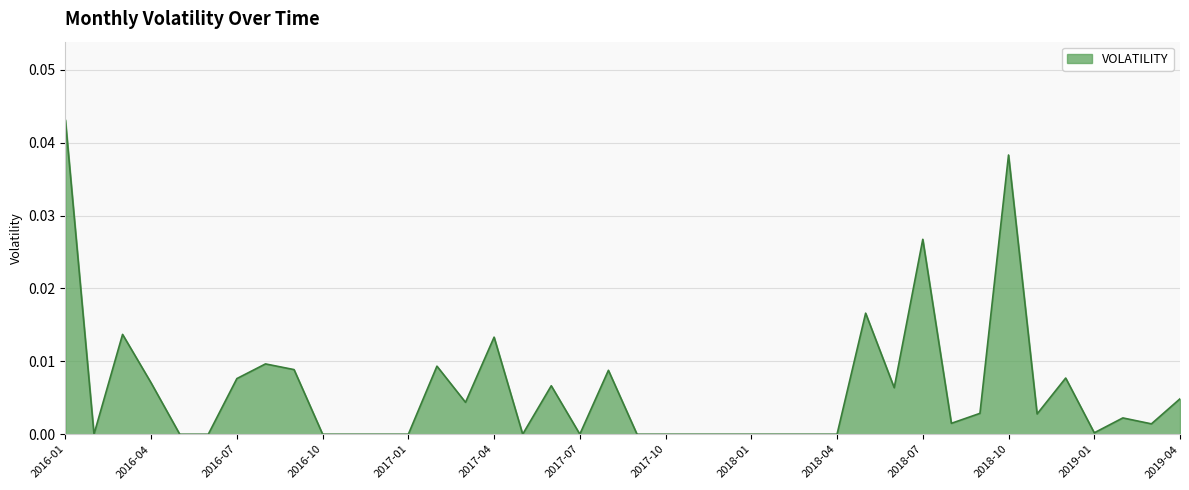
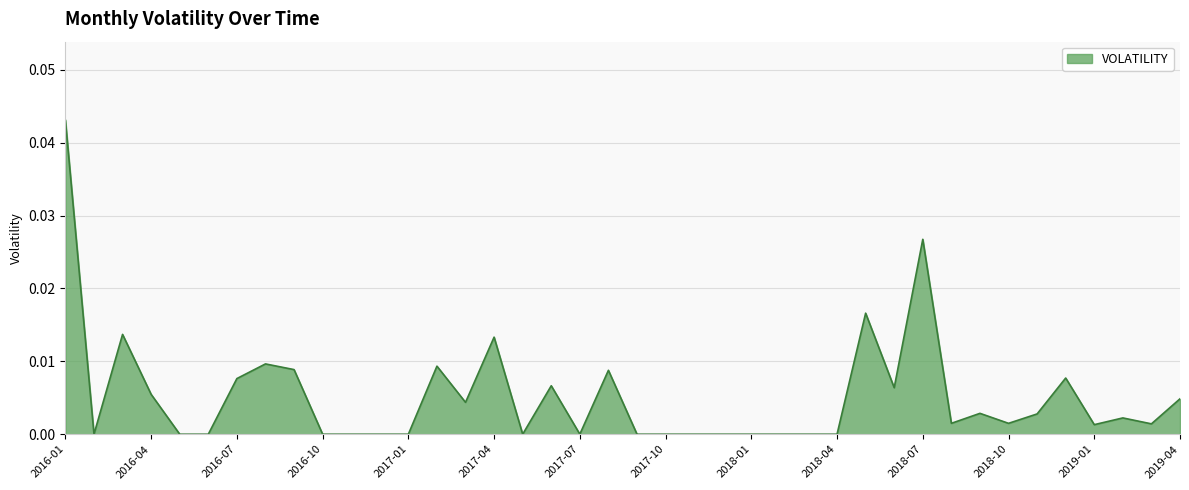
  {
    "2016-01": 0.043,
-   "2016-04": 0.007,
+   "2016-04": 0.005,
    "2016-07": 0.008,
    "2016-10": 0.000,
    "2017-01": 0.000,
    "2017-04": 0.013,
    "2017-07": 0.000,
    "2017-10": 0.000,
    "2018-01": 0.000,
    "2018-04": 0.000,
    "2018-07": 0.027,
-   "2018-10": 0.038,
-   "2019-01": 0.000,
+   "2018-10": 0.001,
+   "2019-01": 0.001,
    "2019-04": 0.005
  }
